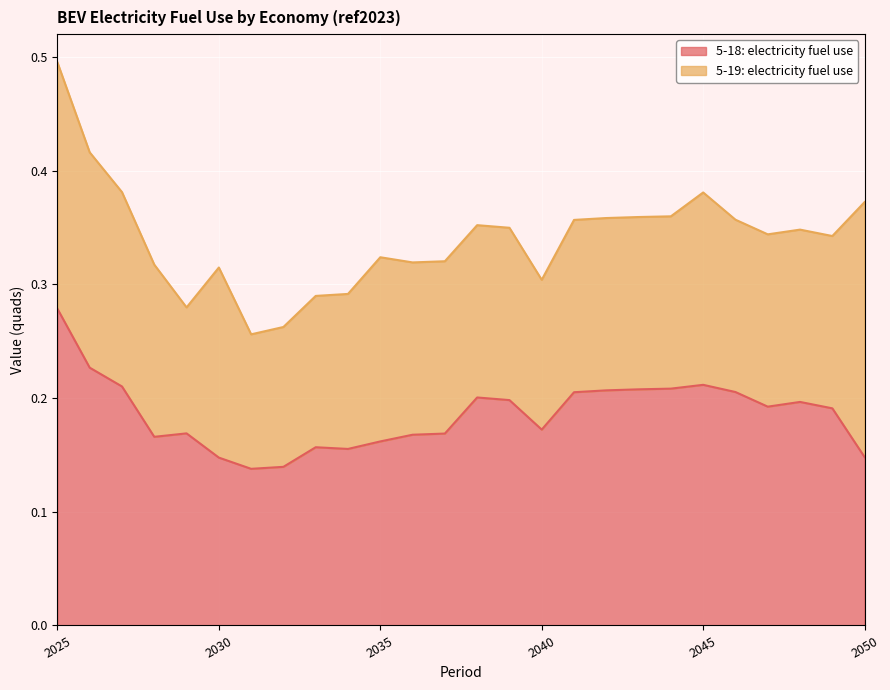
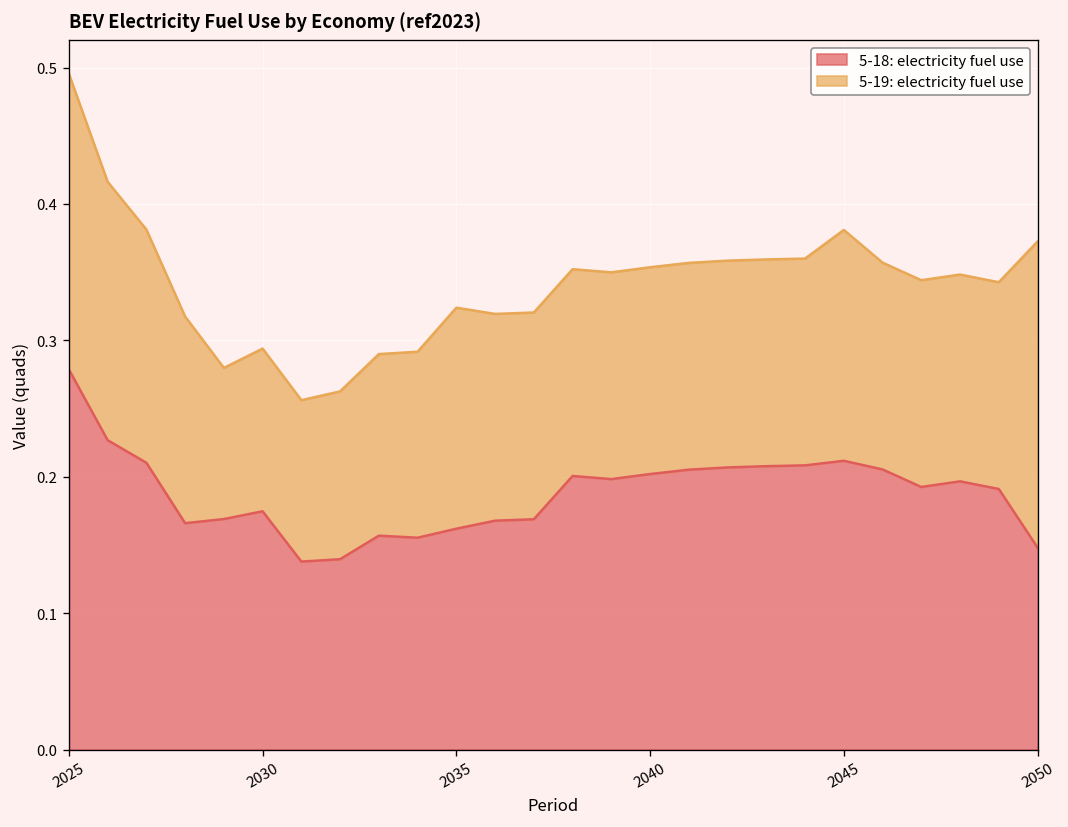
  {
    "5-18: electricity fuel use": {
      "2025": 0.279,
-     "2030": 0.148,
+     "2030": 0.175,
      "2035": 0.162,
-     "2040": 0.172,
+     "2040": 0.202,
      "2045": 0.212,
      "2050": 0.148
    },
    "5-19: electricity fuel use": {
      "2025": 0.217,
-     "2030": 0.167,
+     "2030": 0.119,
      "2035": 0.162,
-     "2040": 0.132,
+     "2040": 0.152,
      "2045": 0.169,
      "2050": 0.224
    }
  }
